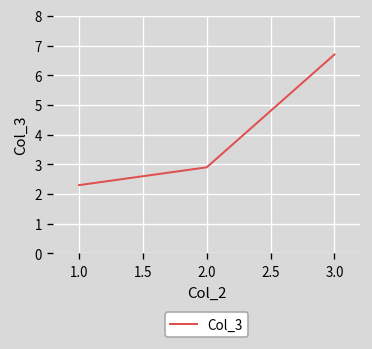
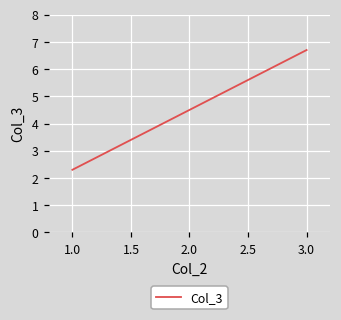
  {
    "1.0": 2.3,
-   "2.0": 2.9,
+   "2.0": 4.5,
    "3.0": 6.7
  }
